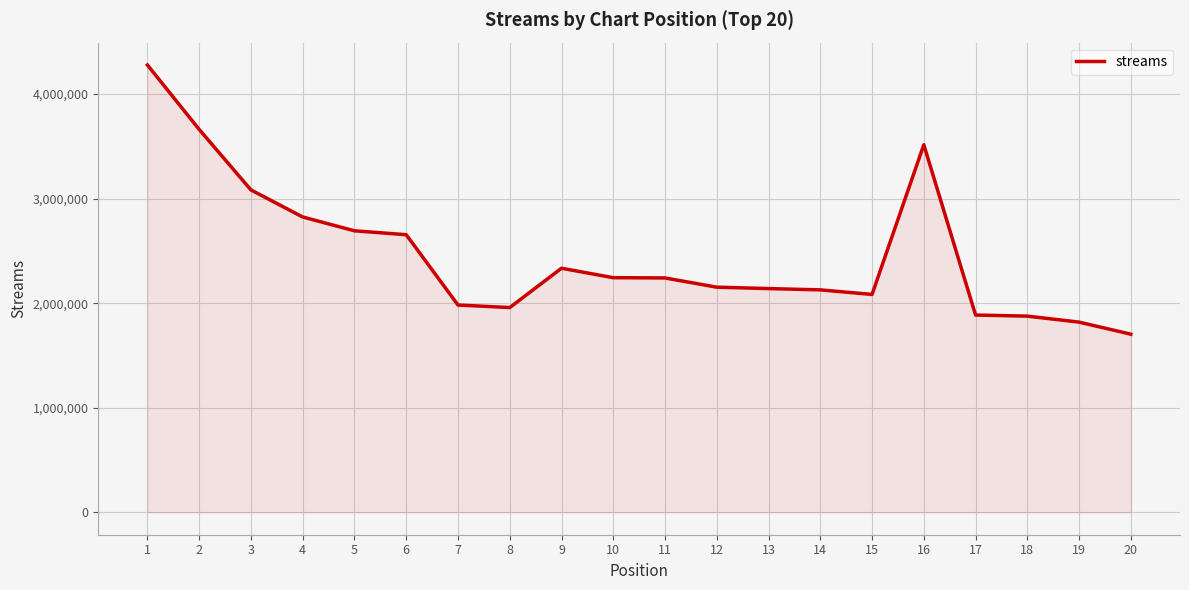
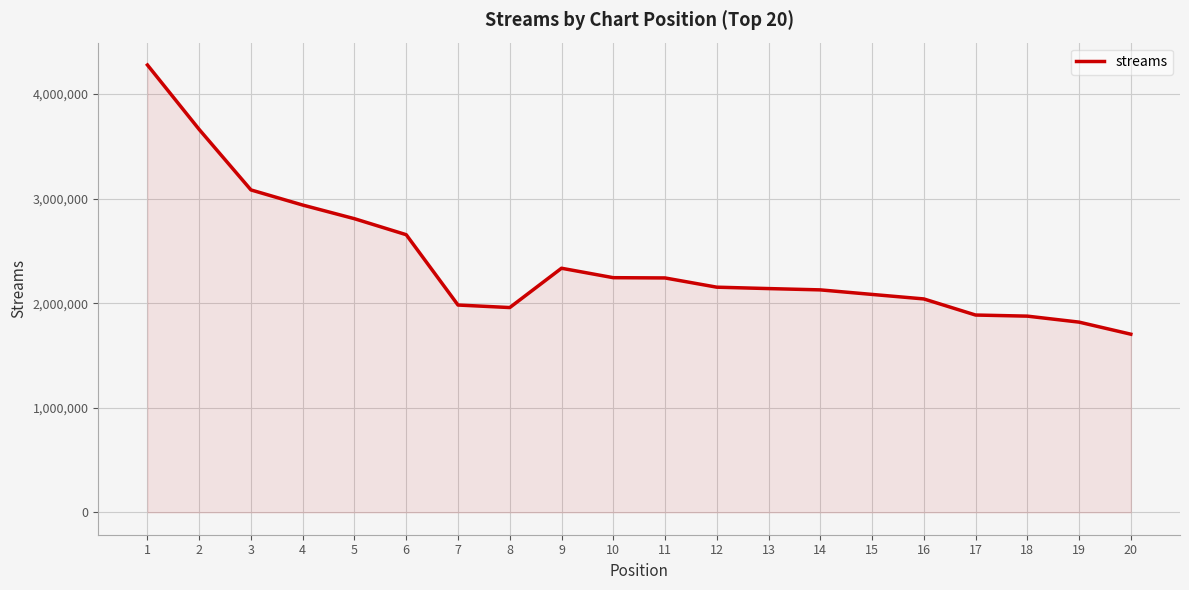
  {
    "1": "4,280,000",
    "2": "3,660,000",
    "3": "3,080,000",
-   "4": "2,820,000",
-   "5": "2,690,000",
+   "4": "2,940,000",
+   "5": "2,810,000",
    "6": "2,660,000",
    "7": "1,980,000",
    "8": "1,960,000",
    "9": "2,330,000",
    "10": "2,240,000",
    "11": "2,240,000",
    "12": "2,150,000",
    "13": "2,140,000",
    "14": "2,130,000",
    "15": "2,080,000",
-   "16": "3,520,000",
+   "16": "2,040,000",
    "17": "1,890,000",
    "18": "1,880,000",
    "19": "1,820,000",
    "20": "1,700,000"
  }
